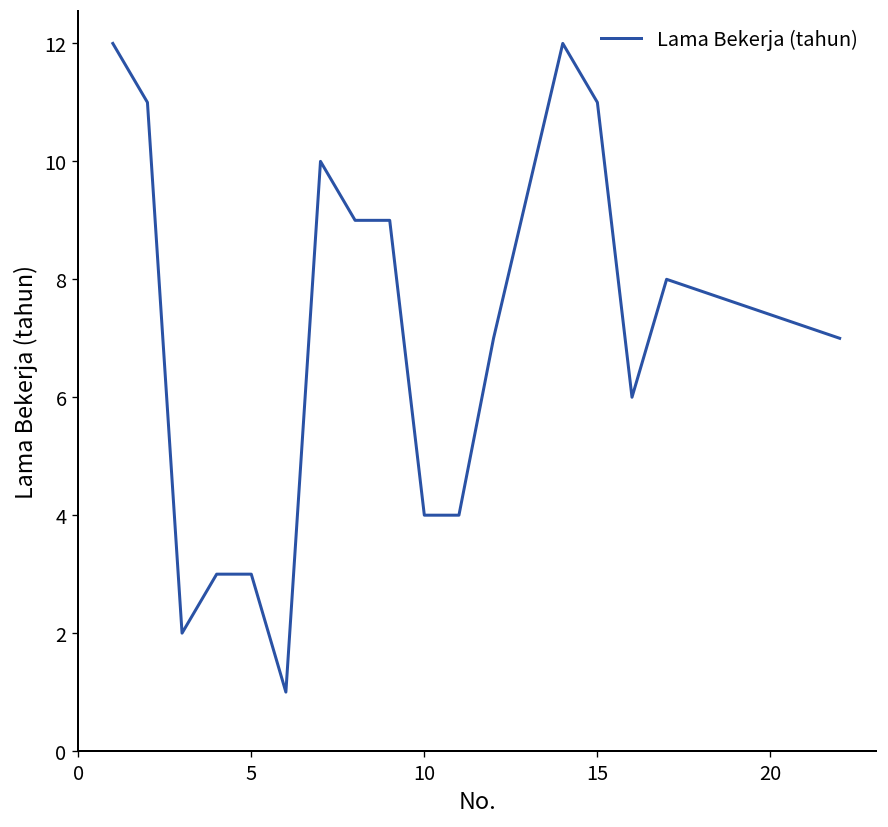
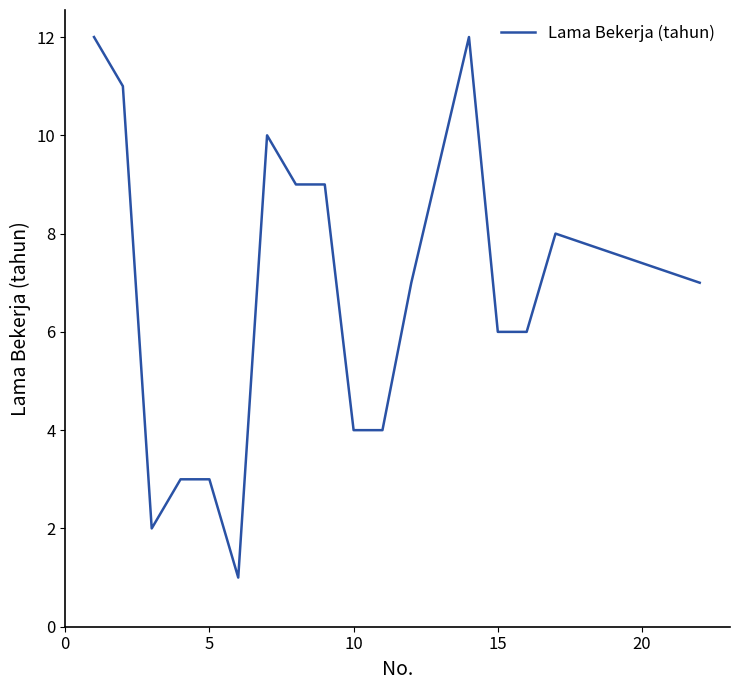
  {
    "5": 3,
    "10": 4,
-   "15": 11
+   "15": 6
  }
